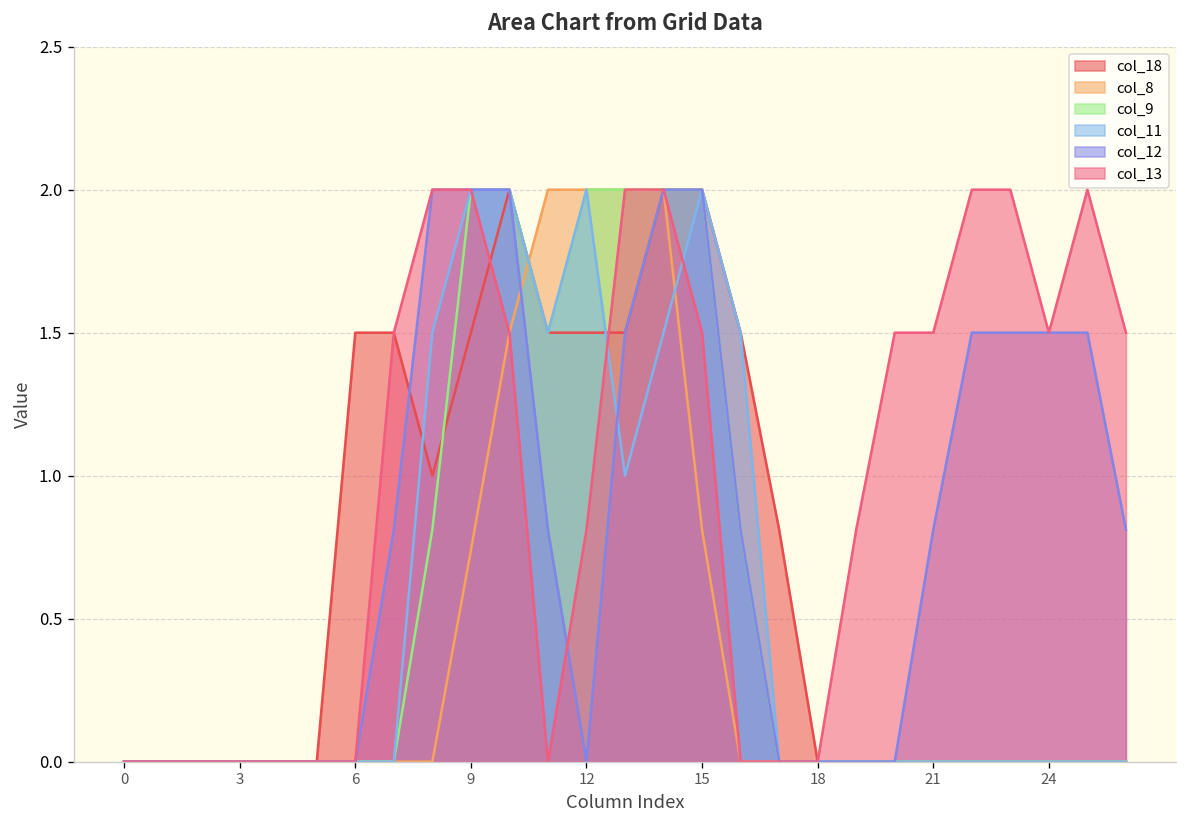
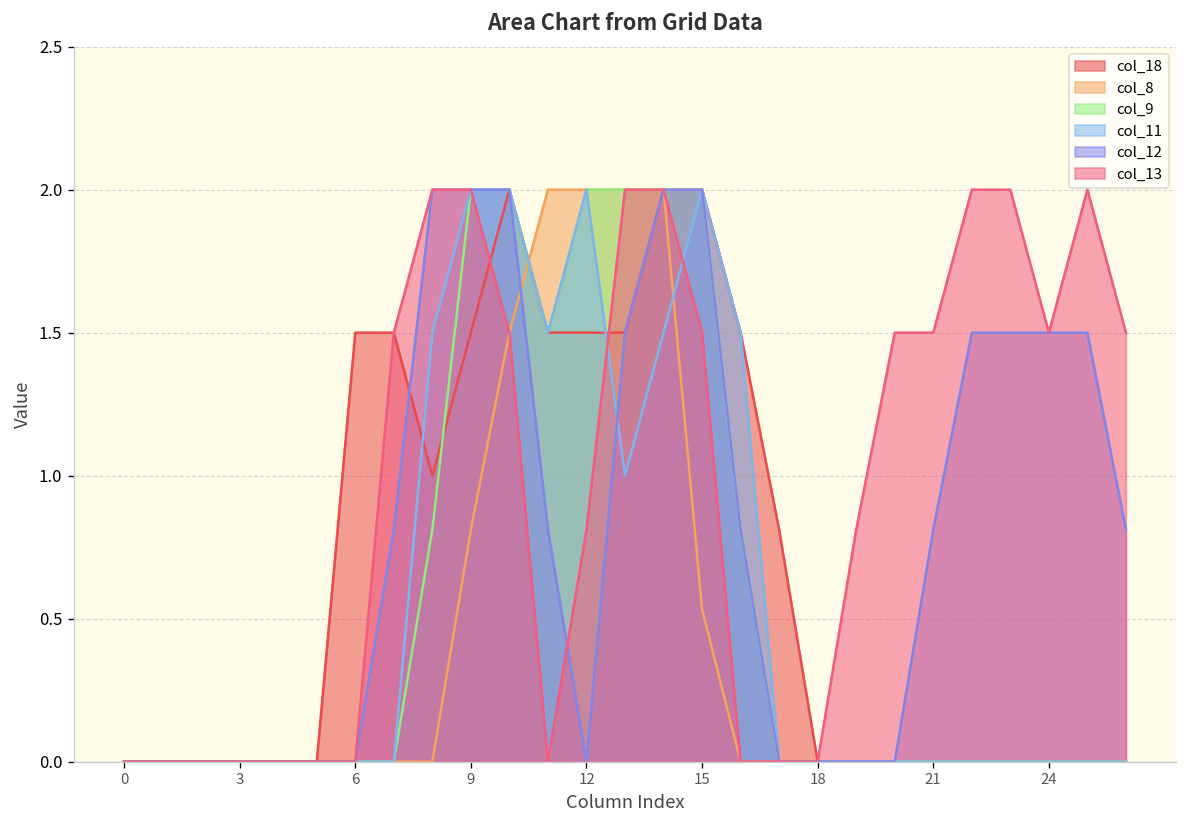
  {
    "col_8": {
-     "9": 0.74,
-     "15": 0.81
+     "9": 0.81,
+     "15": 0.53
    }
  }
